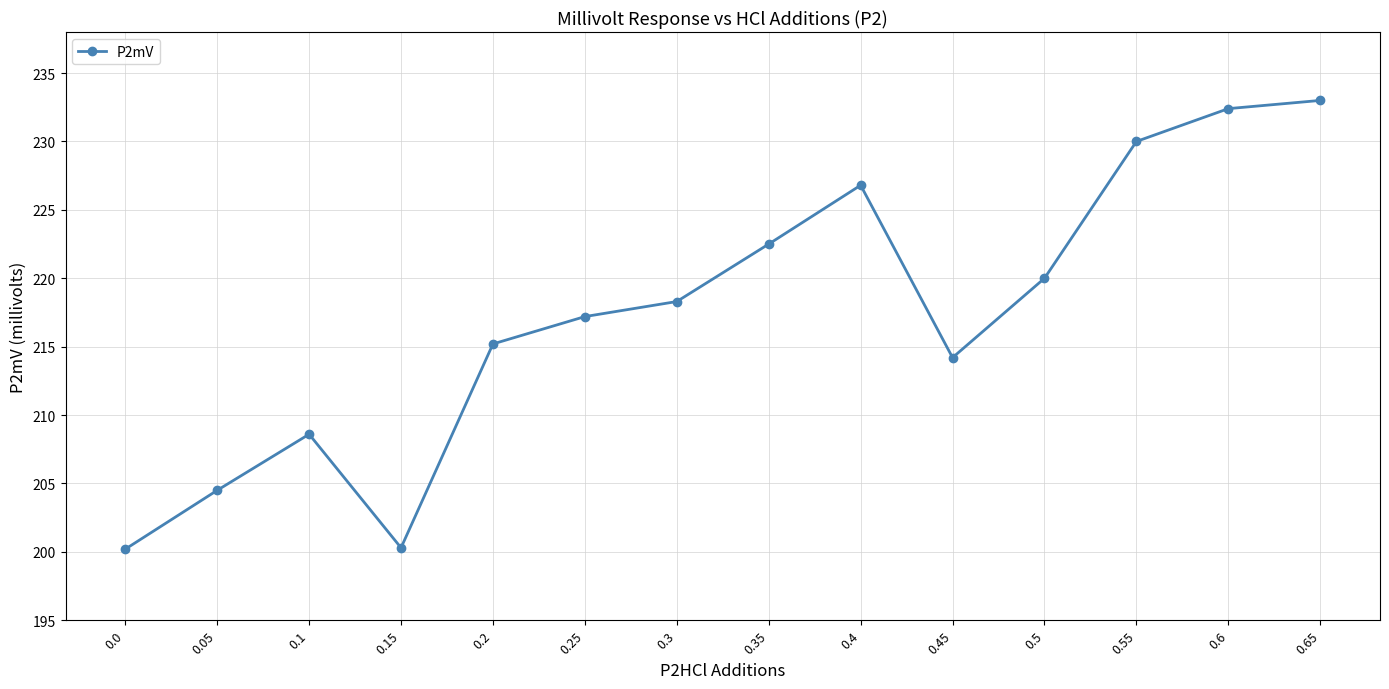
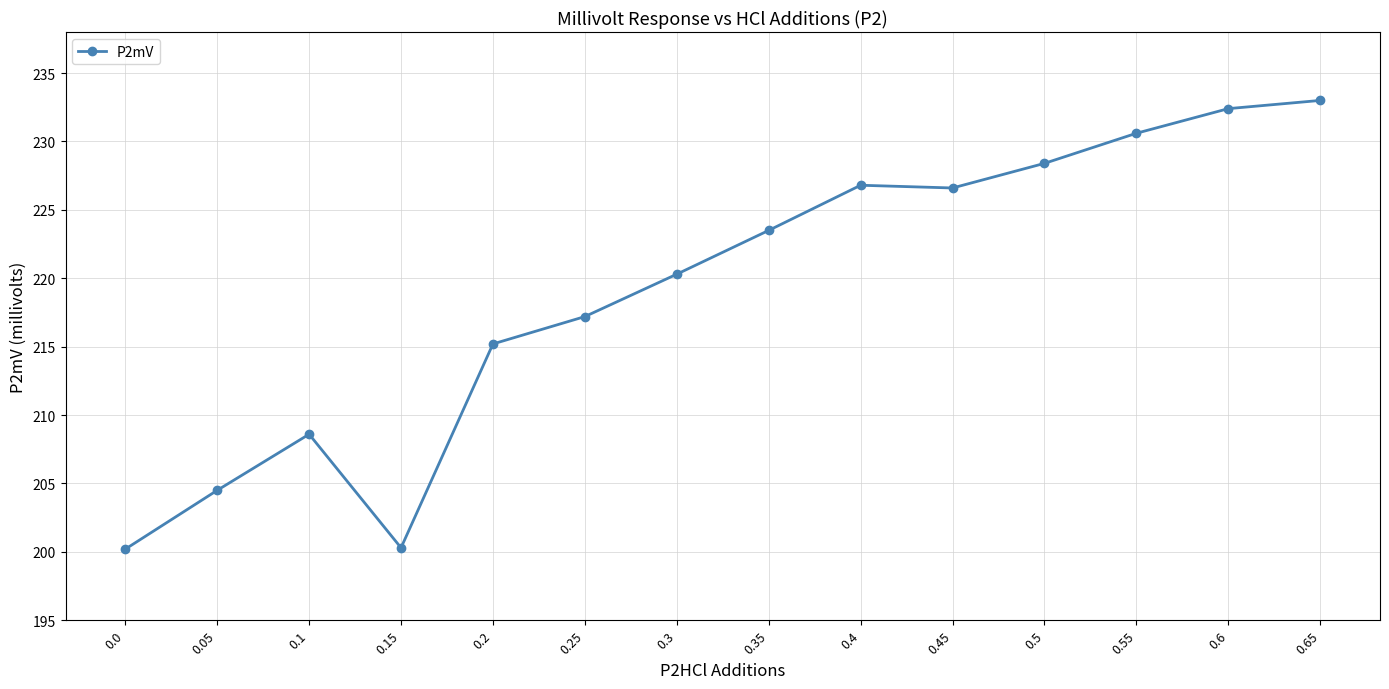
  {
    "0.0": 200.2,
    "0.05": 204.5,
    "0.1": 208.6,
    "0.15": 200.3,
    "0.2": 215.2,
    "0.25": 217.2,
-   "0.3": 218.3,
-   "0.35": 222.5,
+   "0.3": 220.3,
+   "0.35": 223.5,
    "0.4": 226.8,
-   "0.45": 214.2,
-   "0.5": 220.0,
-   "0.55": 230.0,
+   "0.45": 226.6,
+   "0.5": 228.4,
+   "0.55": 230.6,
    "0.6": 232.4,
    "0.65": 233.0
  }
